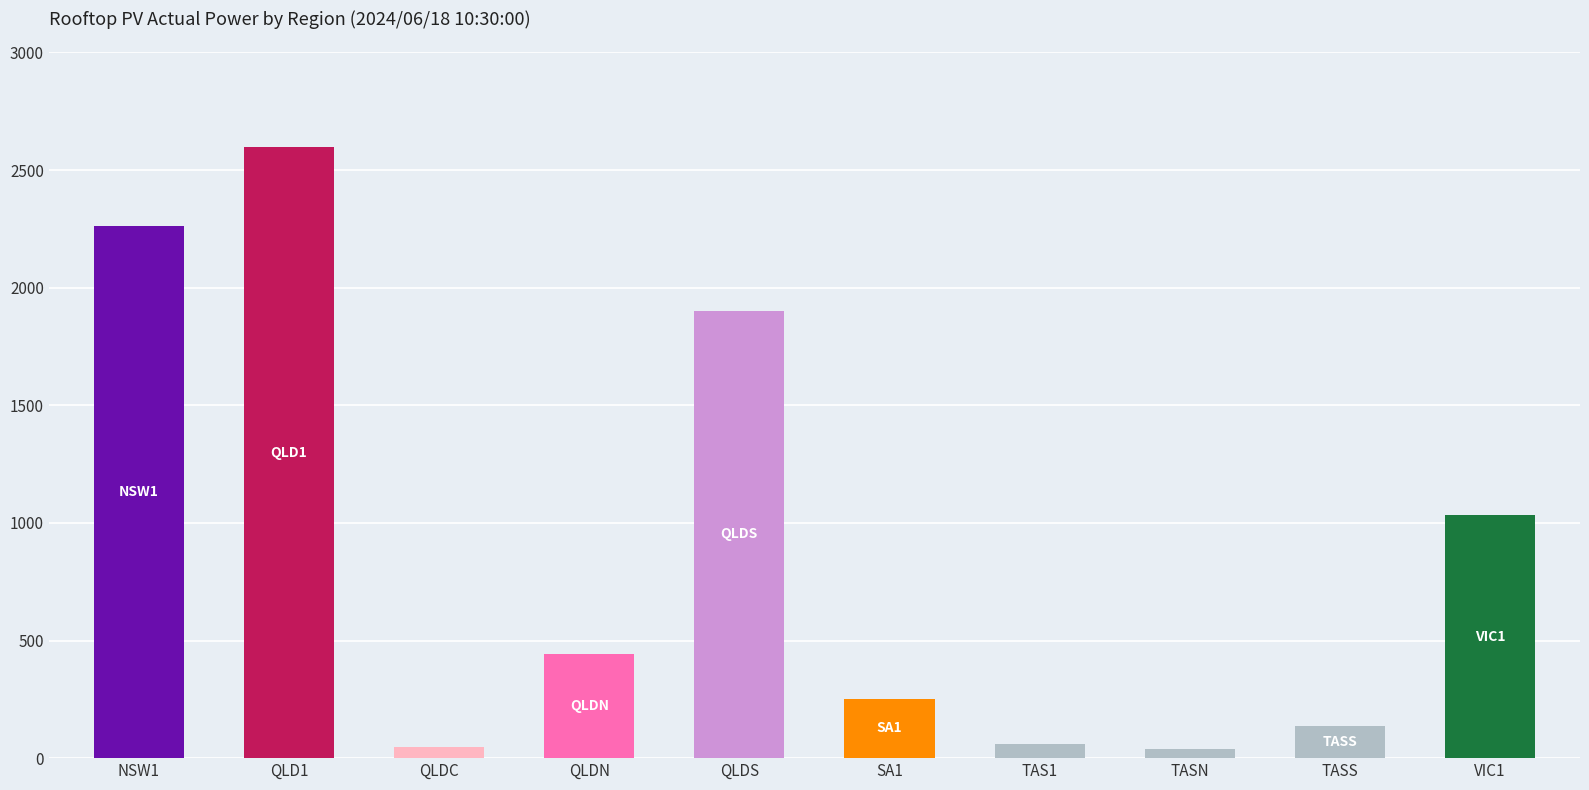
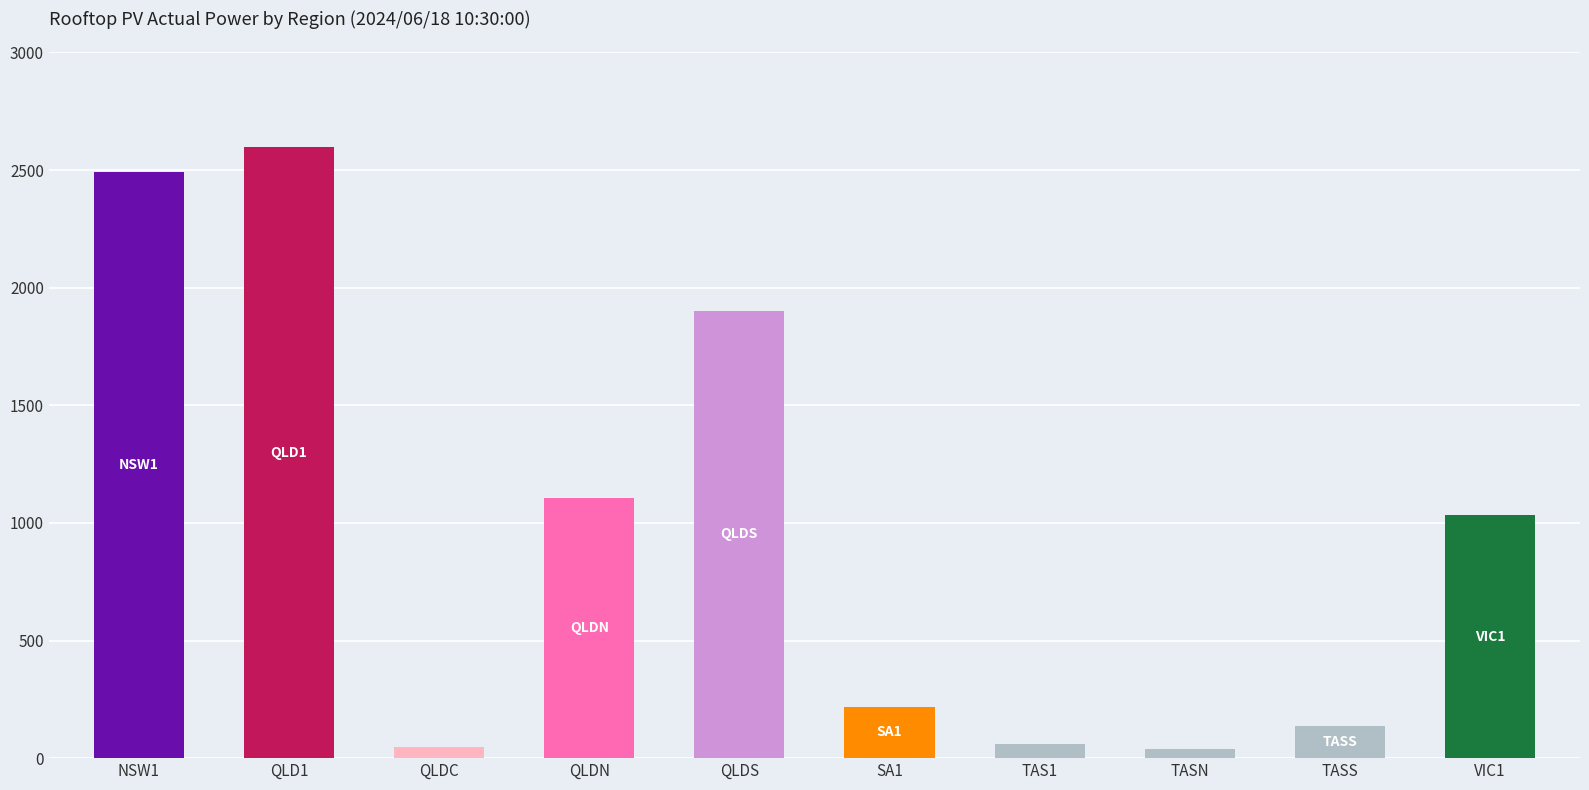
  {
-   "NSW1": 2260,
+   "NSW1": 2490,
    "QLD1": 2600,
    "QLDC": 50,
-   "QLDN": 440,
+   "QLDN": 1110,
    "QLDS": 1900,
-   "SA1": 250,
+   "SA1": 220,
    "TAS1": 60,
    "TASN": 40,
    "TASS": 140,
    "VIC1": 1030
  }
